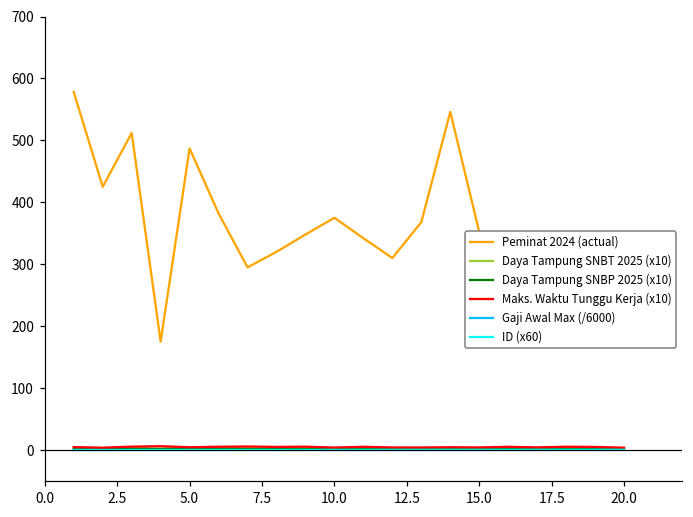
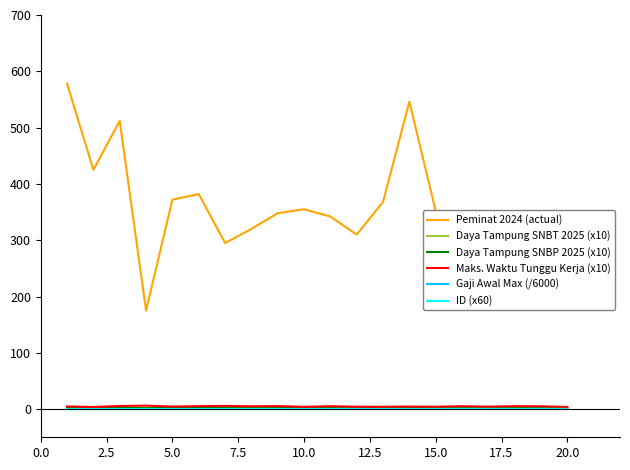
  {
    "Peminat 2024 (actual)": {
-     "5.0": 490,
-     "10.0": 380
+     "5.0": 370,
+     "10.0": 360
    }
  }
